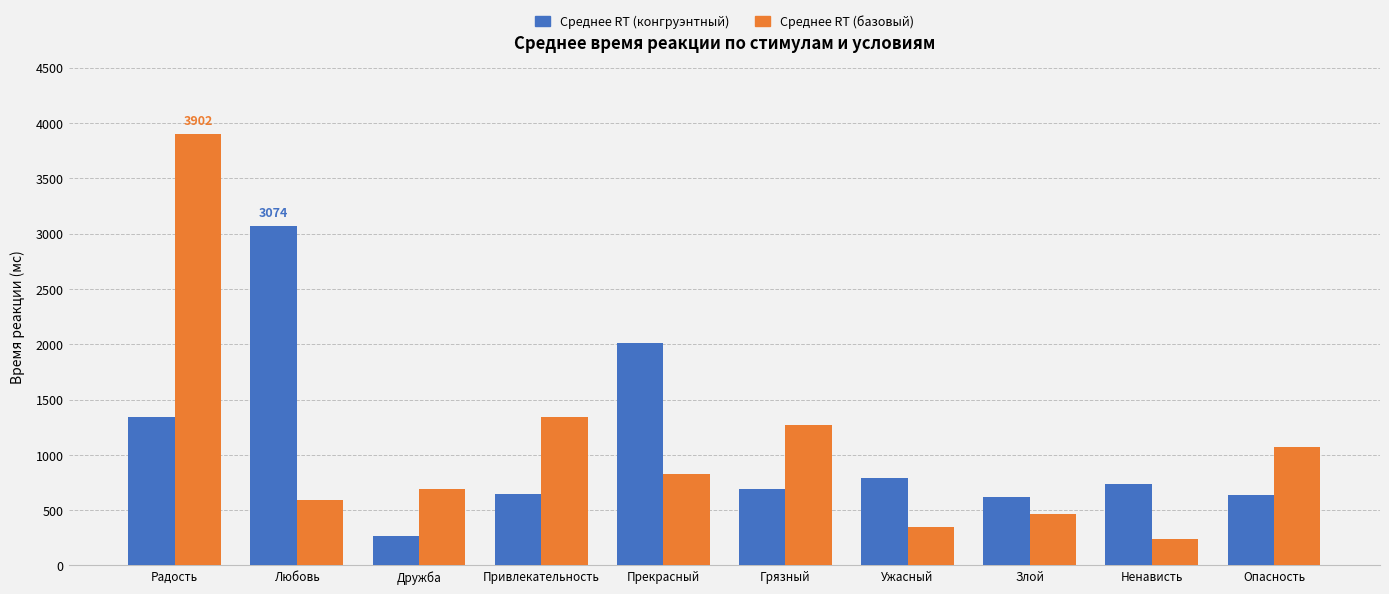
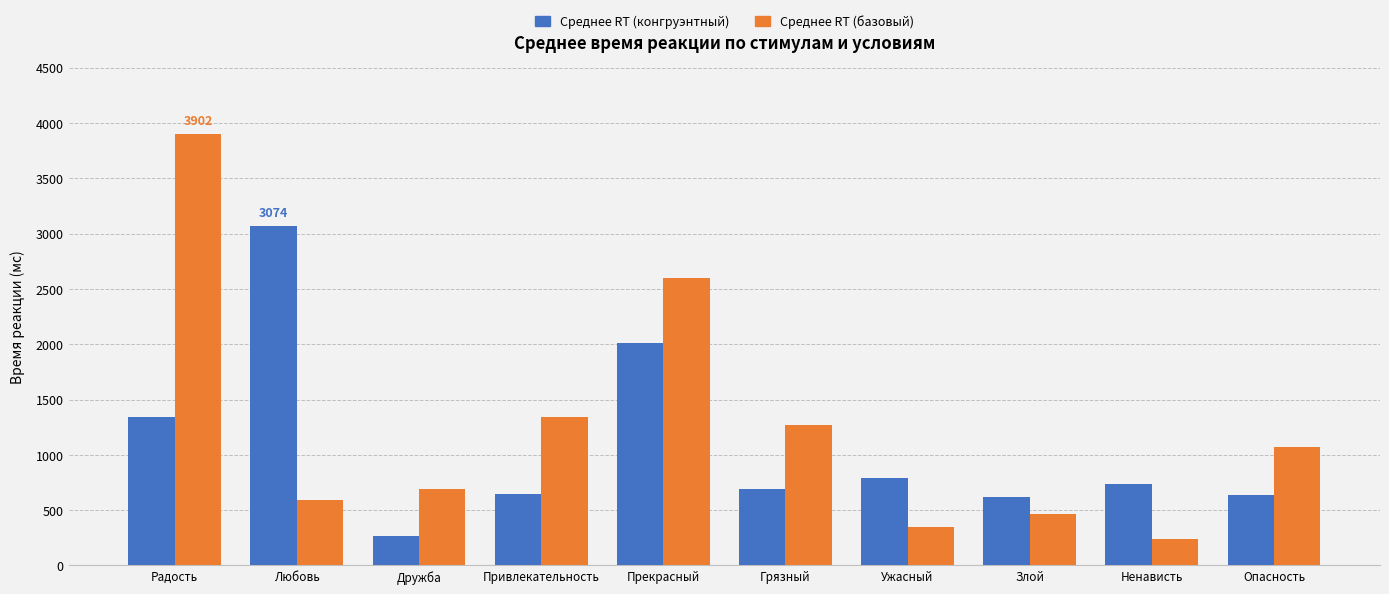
  {
    "Среднее RT (конгруэнтный)": {
      "Любовь": 3074
    },
    "Среднее RT (базовый)": {
      "Любовь": 590,
      "Дружба": 690,
      "Привлекательность": 1340,
-     "Прекрасный": 830,
+     "Прекрасный": 2600,
      "Грязный": 1270,
      "Ужасный": 350,
      "Злой": 470,
      "Ненависть": 240,
      "Опасность": 1070
    }
  }
